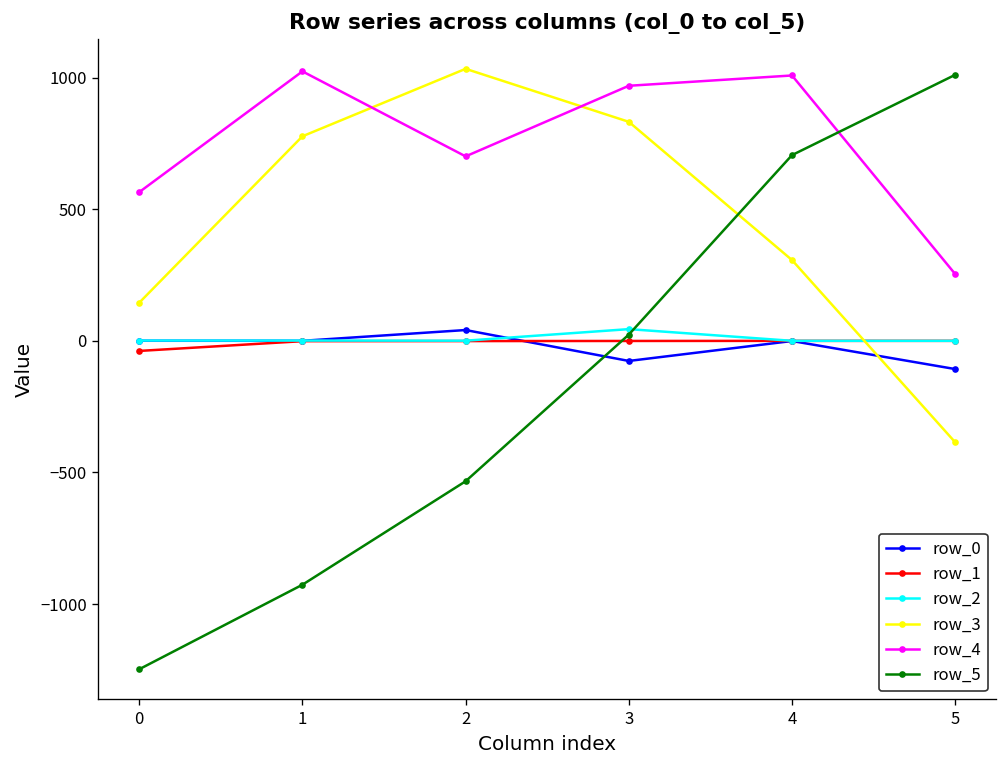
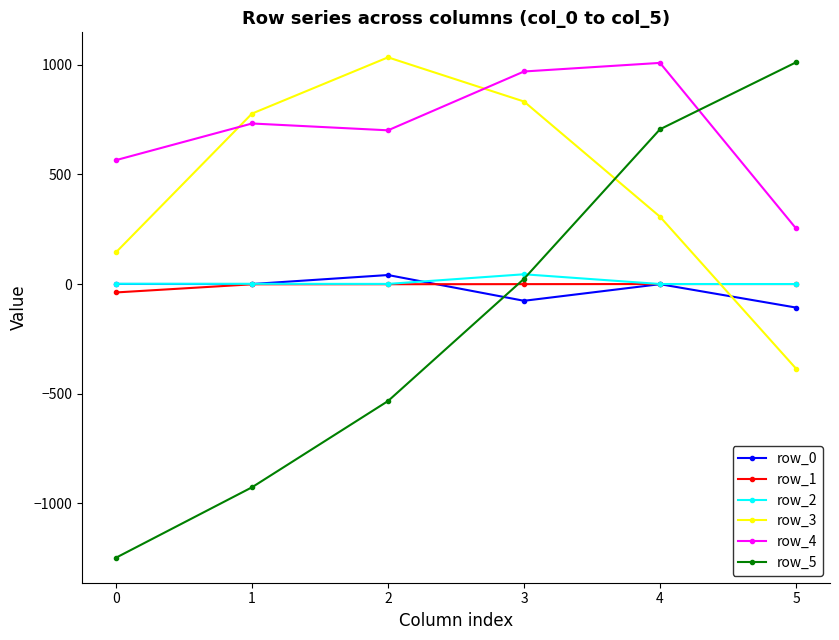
  {
    "row_0": {
      "2": 40,
      "3": -80,
      "5": -110
    },
    "row_1": {
      "0": -40,
      "3": 0
    },
    "row_2": {
      "3": 40
    },
    "row_3": {
      "0": 150,
      "1": 780,
      "2": 1030,
      "3": 830,
      "4": 310,
      "5": -390
    },
    "row_4": {
      "0": 570,
-     "1": 1020,
+     "1": 730,
      "2": 700,
      "3": 970,
      "4": 1010,
      "5": 250
    },
    "row_5": {
      "0": -1250,
      "1": -930,
      "2": -530,
      "3": 20,
      "4": 710,
      "5": 1010
    }
  }
